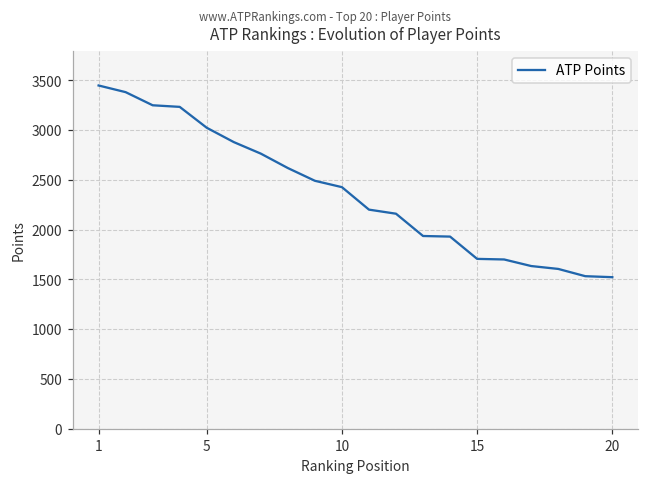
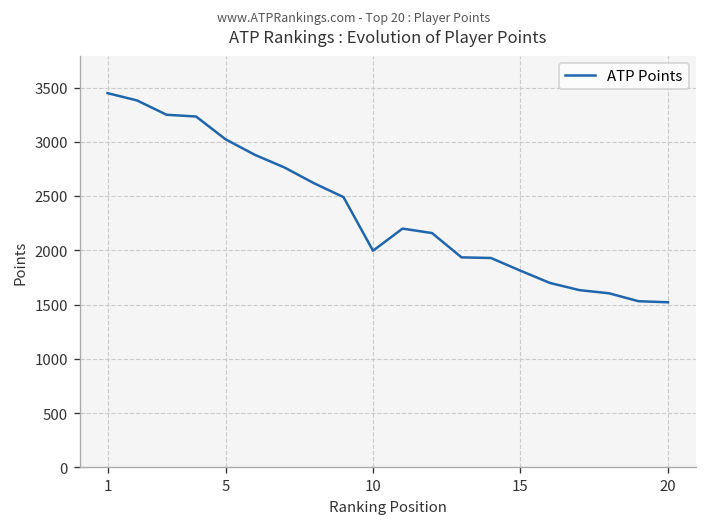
  {
    "1": 3400,
    "5": 3000,
-   "10": 2400,
-   "15": 1700,
+   "10": 2000,
+   "15": 1800,
    "20": 1500
  }
